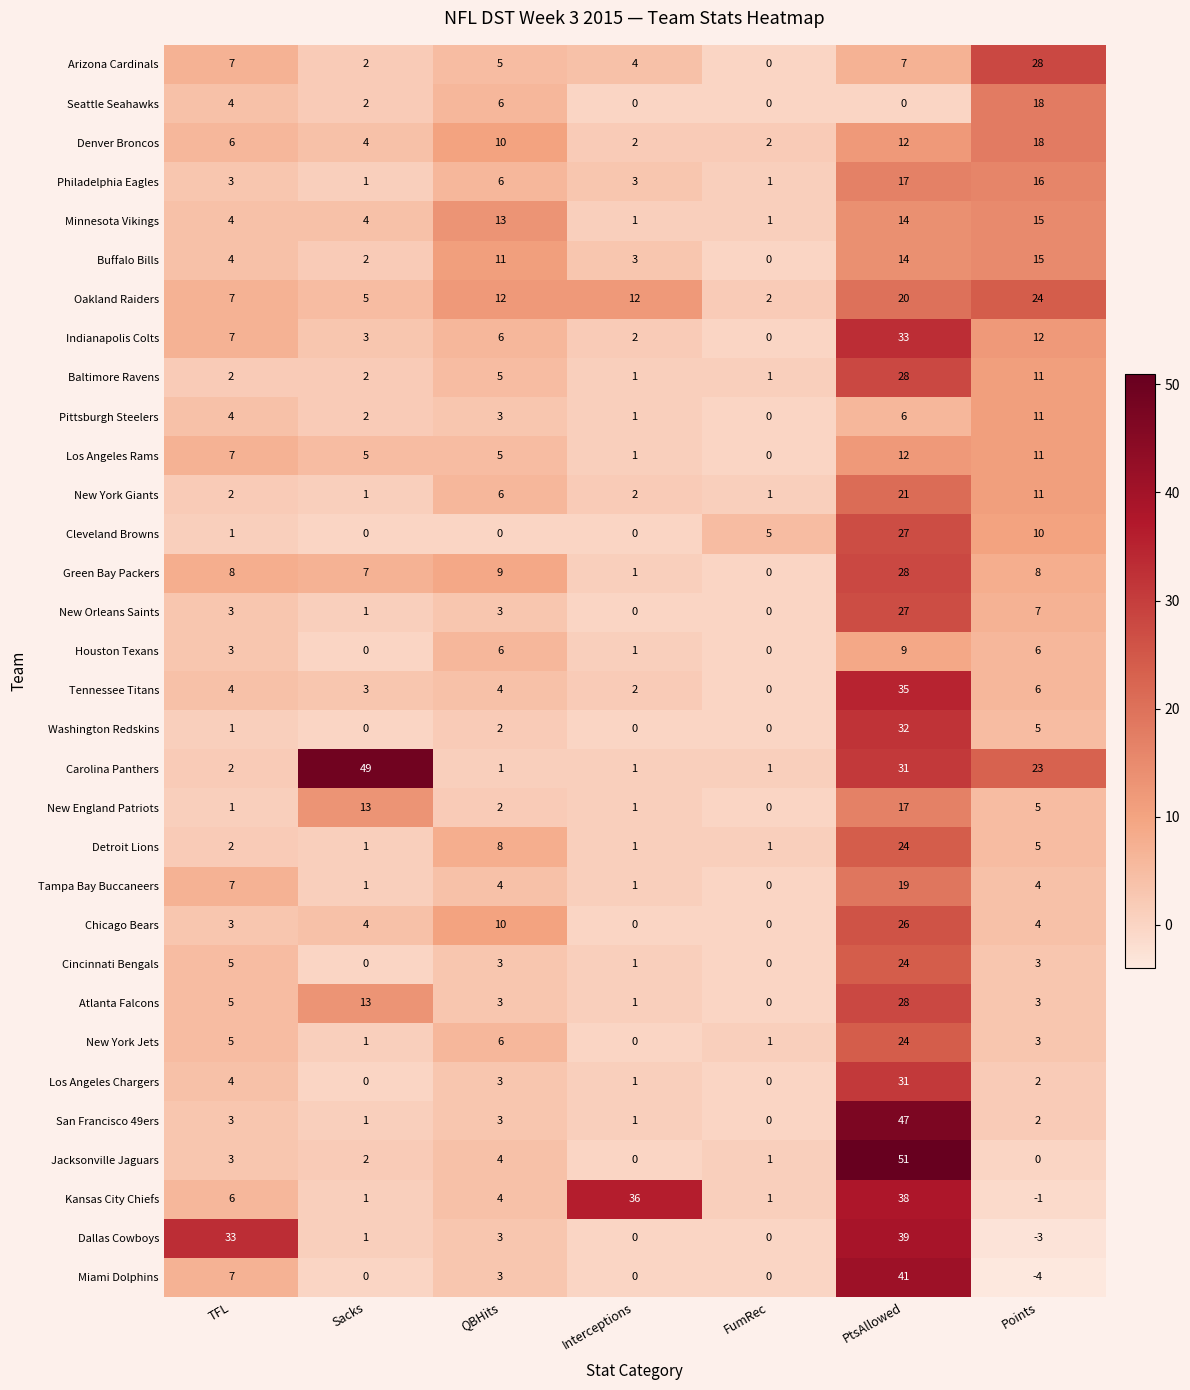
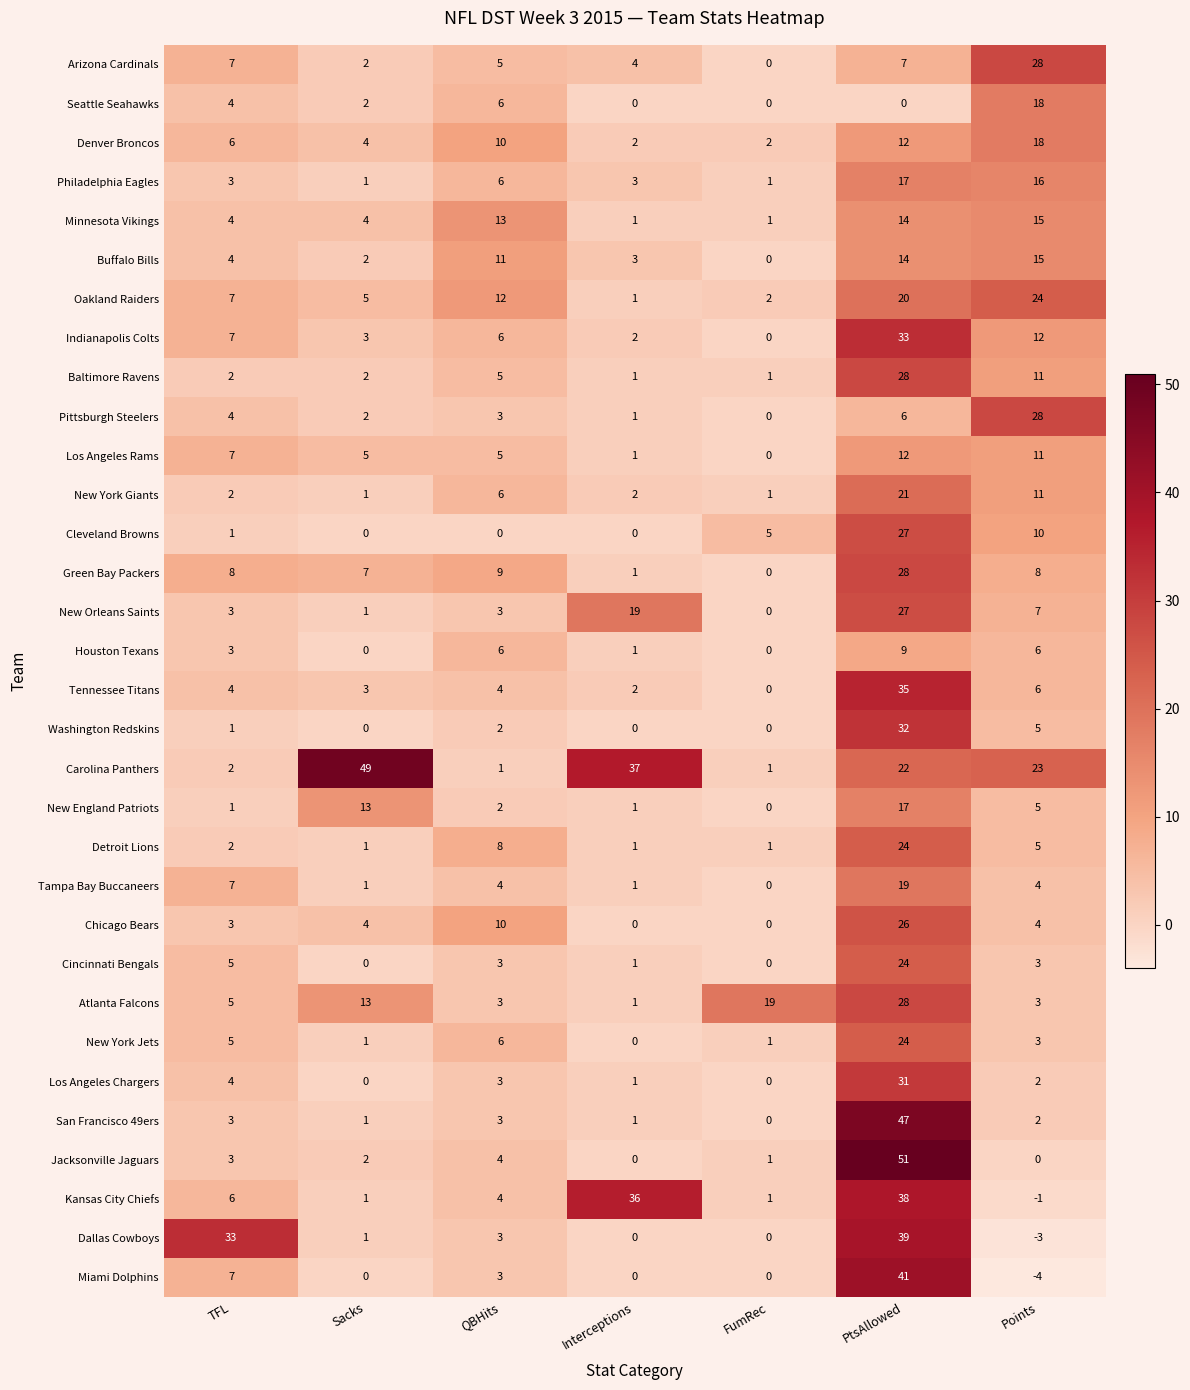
  {
    "Oakland Raiders": {
      "TFL": 7,
      "Sacks": 5,
      "QBHits": 12,
-     "Interceptions": 12,
+     "Interceptions": 1,
      "FumRec": 2,
      "PtsAllowed": 20,
      "Points": 24
    },
    "Pittsburgh Steelers": {
      "TFL": 4,
      "Sacks": 2,
      "QBHits": 3,
      "Interceptions": 1,
      "FumRec": 0,
      "PtsAllowed": 6,
-     "Points": 11
+     "Points": 28
    },
    "New Orleans Saints": {
      "TFL": 3,
      "Sacks": 1,
      "QBHits": 3,
-     "Interceptions": 0,
+     "Interceptions": 19,
      "FumRec": 0,
      "PtsAllowed": 27,
      "Points": 7
    },
    "Carolina Panthers": {
      "TFL": 2,
      "Sacks": 49,
      "QBHits": 1,
-     "Interceptions": 1,
+     "Interceptions": 37,
      "FumRec": 1,
-     "PtsAllowed": 31,
+     "PtsAllowed": 22,
      "Points": 23
    },
    "Atlanta Falcons": {
      "TFL": 5,
      "Sacks": 13,
      "QBHits": 3,
      "Interceptions": 1,
-     "FumRec": 0,
+     "FumRec": 19,
      "PtsAllowed": 28,
      "Points": 3
    }
  }
